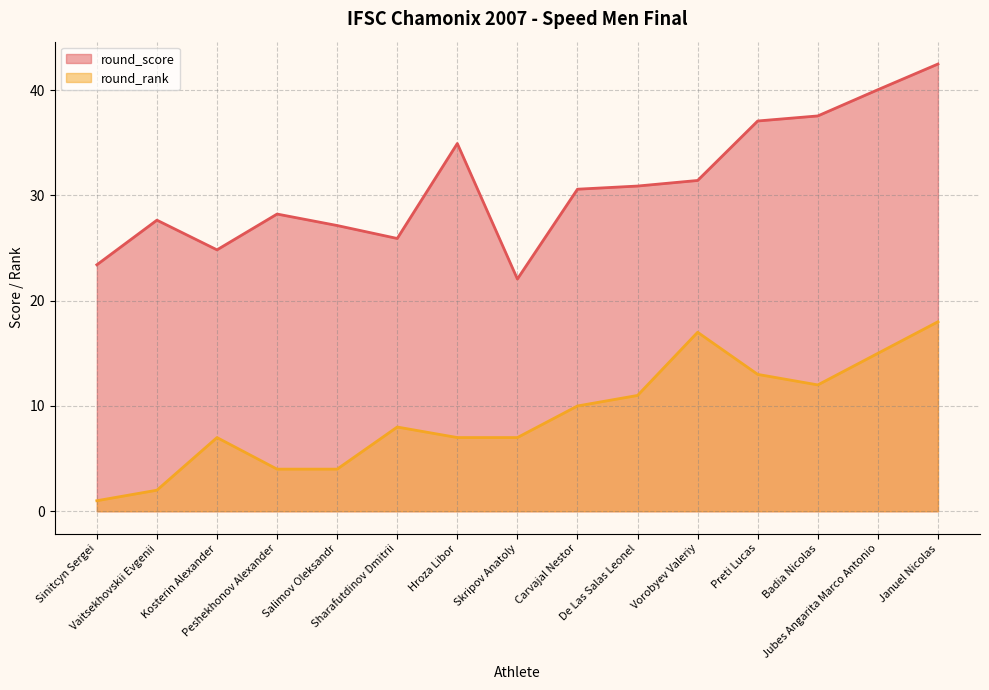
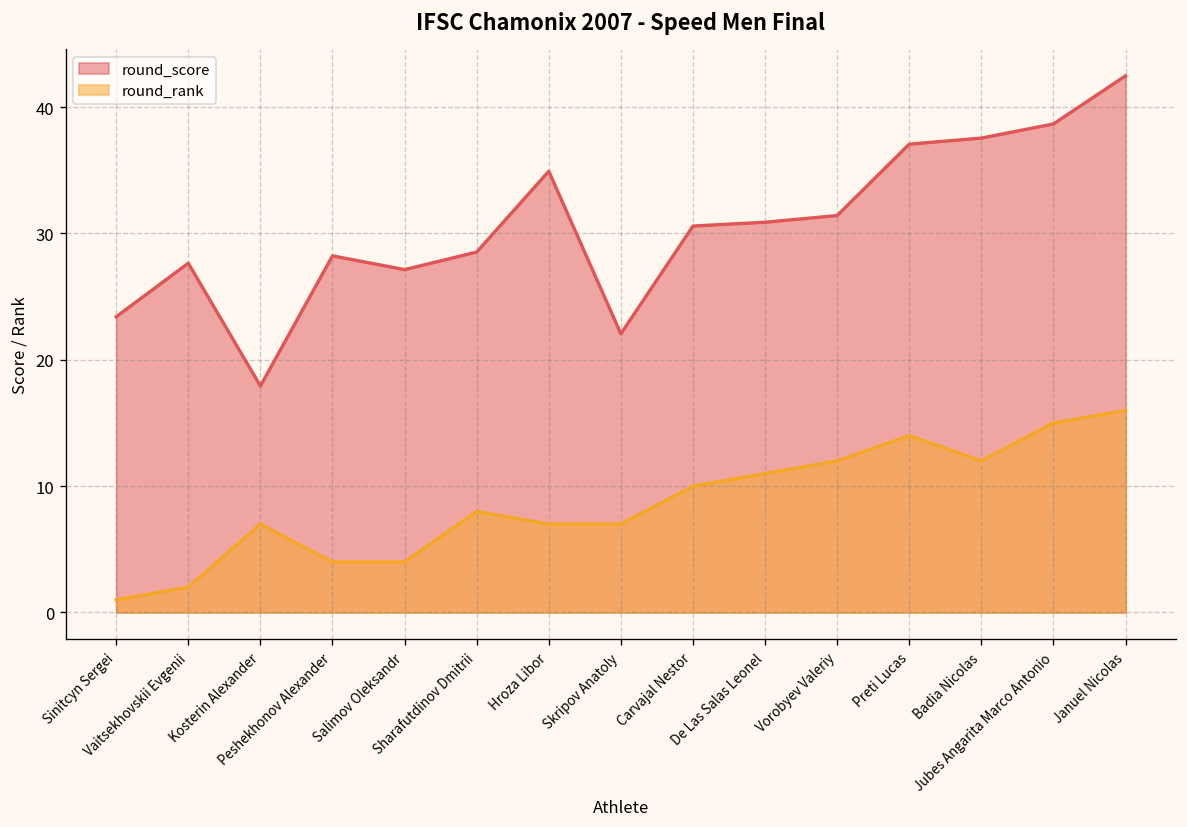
  {
    "round_score": {
      "Sinitcyn Sergei": 23.4,
      "Vaitsekhovskii Evgenii": 27.7,
-     "Kosterin Alexander": 24.8,
+     "Kosterin Alexander": 17.9,
      "Peshekhonov Alexander": 28.2,
      "Salimov Oleksandr": 27.1,
-     "Sharafutdinov Dmitrii": 25.9,
+     "Sharafutdinov Dmitrii": 28.5,
      "Hroza Libor": 34.9,
      "Skripov Anatoly": 22.1,
      "Carvajal Nestor": 30.6,
      "De Las Salas Leonel": 30.9,
      "Vorobyev Valeriy": 31.4,
      "Preti Lucas": 37.1,
      "Badia Nicolas": 37.6,
-     "Jubes Angarita Marco Antonio": 40.0,
+     "Jubes Angarita Marco Antonio": 38.7,
      "Januel Nicolas": 42.5
    },
    "round_rank": {
      "Sinitcyn Sergei": 1,
      "Vaitsekhovskii Evgenii": 2,
      "Kosterin Alexander": 7,
      "Peshekhonov Alexander": 4,
      "Salimov Oleksandr": 4,
      "Sharafutdinov Dmitrii": 8,
      "Hroza Libor": 7,
      "Skripov Anatoly": 7,
      "Carvajal Nestor": 10,
      "De Las Salas Leonel": 11,
-     "Vorobyev Valeriy": 17,
-     "Preti Lucas": 13,
+     "Vorobyev Valeriy": 12,
+     "Preti Lucas": 14,
      "Badia Nicolas": 12,
      "Jubes Angarita Marco Antonio": 15,
-     "Januel Nicolas": 18
+     "Januel Nicolas": 16
    }
  }
